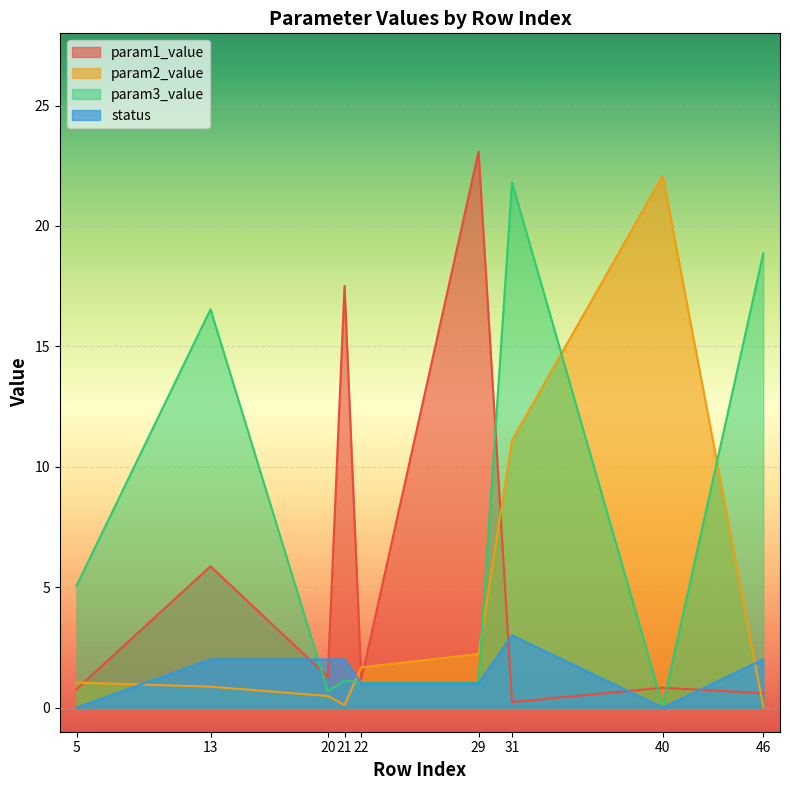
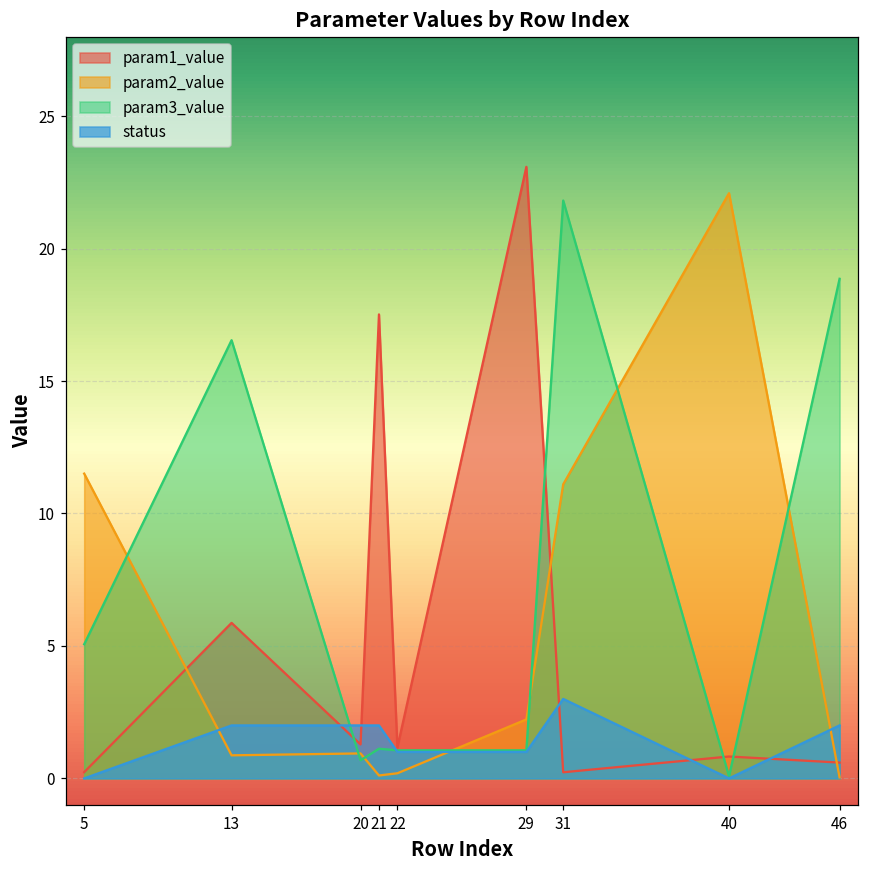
  {
    "param1_value": {
-     "5": 0.8,
+     "5": 0.2,
      "13": 5.9,
      "20": 1.3,
      "21": 17.5,
      "22": 1.2,
      "29": 23.1,
      "31": 0.2,
      "40": 0.8,
      "46": 0.6
    },
    "param2_value": {
-     "5": 1.0,
+     "5": 11.5,
      "13": 0.9,
-     "20": 0.5,
+     "20": 0.9,
      "21": 0.1,
-     "22": 1.7,
+     "22": 0.2,
      "29": 2.2,
      "31": 11.1,
      "40": 22.1,
      "46": 0.0
    },
    "param3_value": {
      "5": 5.1,
      "13": 16.5,
      "20": 0.7,
      "21": 1.1,
      "31": 21.8,
      "46": 18.9
    },
    "status": {
      "5": 0.0,
      "13": 2.0,
      "20": 2.0,
      "21": 2.0,
      "31": 3.0,
      "46": 2.0
    }
  }
